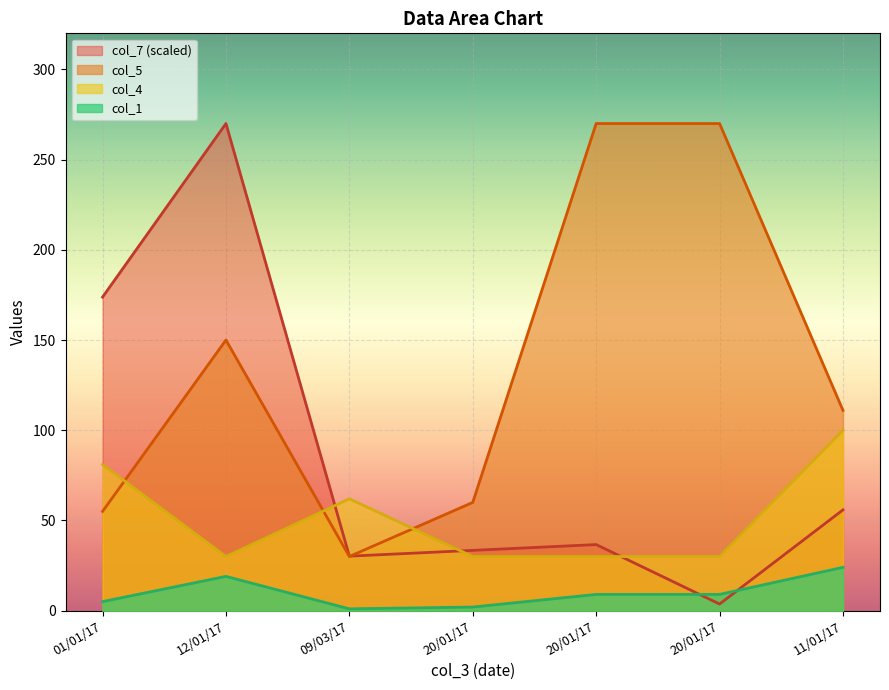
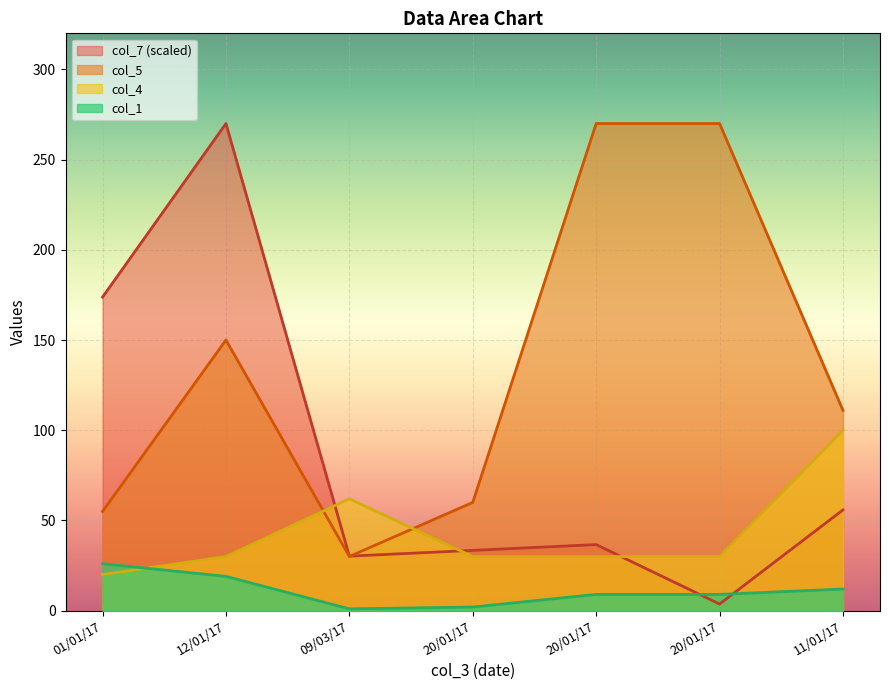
  {
    "col_4": {
-     "01/01/17": 81,
+     "01/01/17": 20,
      "12/01/17": 30,
      "09/03/17": 62,
      "11/01/17": 100
    },
    "col_1": {
-     "01/01/17": 5,
+     "01/01/17": 26,
      "12/01/17": 19,
      "09/03/17": 1,
-     "11/01/17": 24
+     "11/01/17": 12
    }
  }
